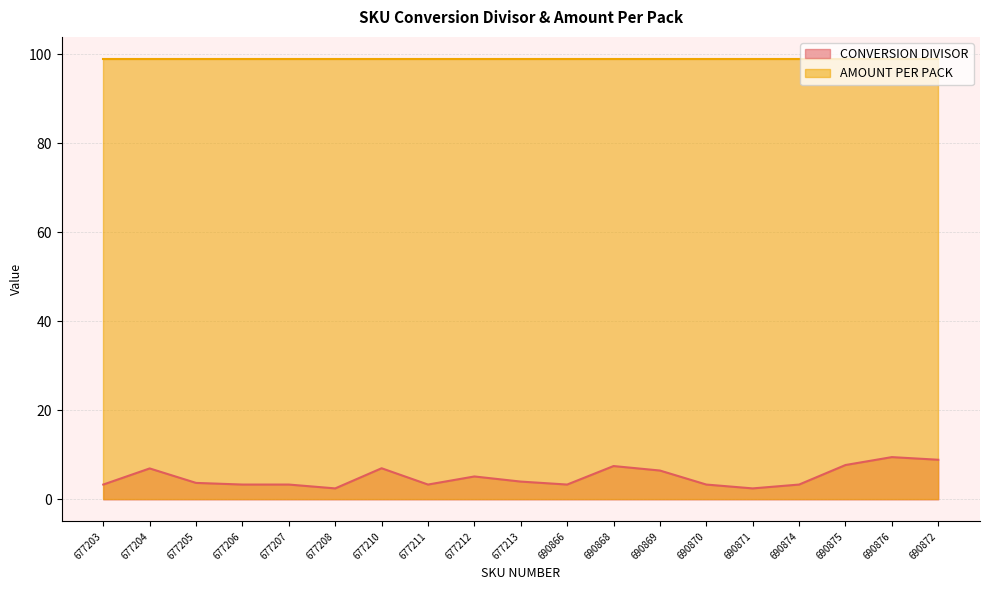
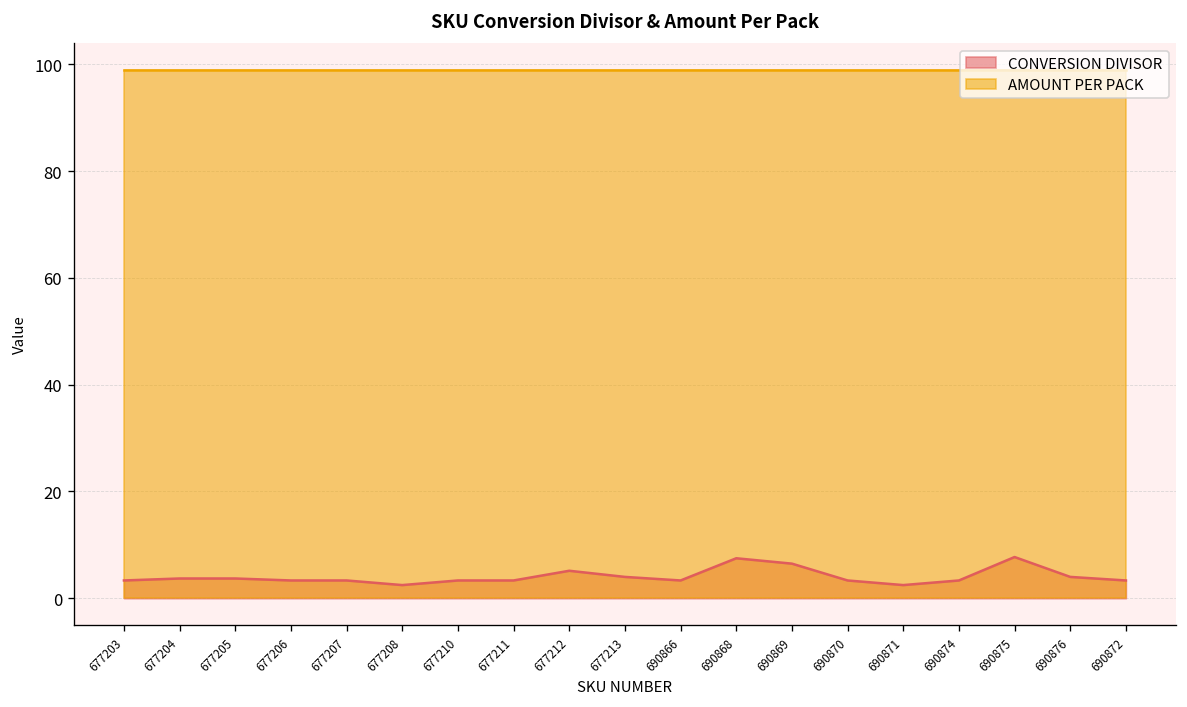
  {
    "CONVERSION DIVISOR": {
      "677203": 3,
-     "677204": 7,
+     "677204": 4,
      "677205": 4,
      "677206": 3,
      "677207": 3,
      "677208": 2,
-     "677210": 7,
+     "677210": 3,
      "677211": 3,
      "677212": 5,
      "677213": 4,
      "690866": 3,
      "690868": 7,
      "690869": 6,
      "690870": 3,
      "690871": 2,
      "690874": 3,
      "690875": 8,
-     "690876": 10,
-     "690872": 9
+     "690876": 4,
+     "690872": 3
    },
    "AMOUNT PER PACK": {
      "677203": 99,
      "677204": 99,
      "677205": 99,
      "677206": 99,
      "677207": 99,
      "677208": 99,
      "677210": 99,
      "677211": 99,
      "677212": 99,
      "677213": 99,
      "690866": 99,
      "690868": 99,
      "690869": 99,
      "690870": 99,
      "690871": 99,
      "690874": 99
    }
  }
